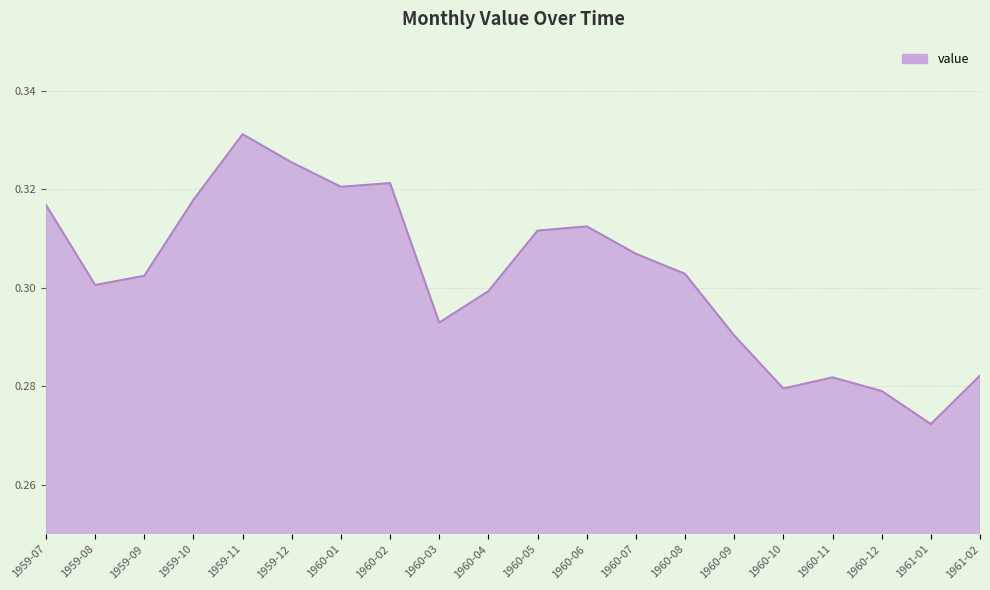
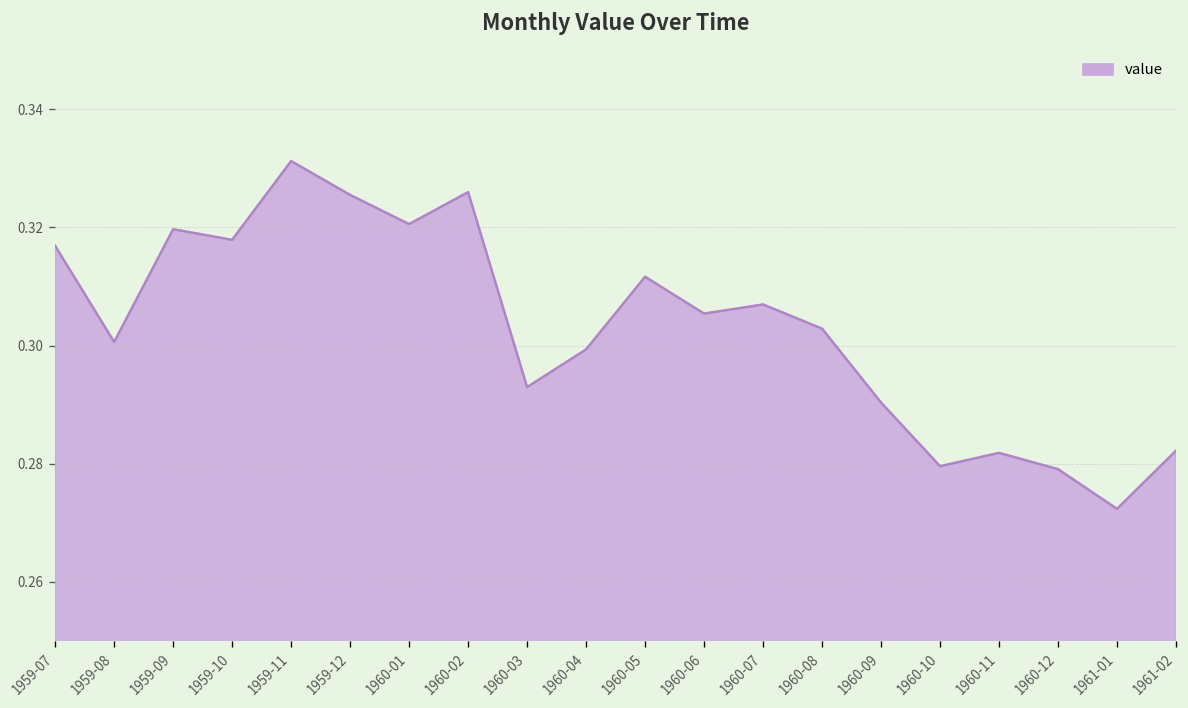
  {
    "1959-07": 0.317,
    "1959-08": 0.301,
-   "1959-09": 0.302,
+   "1959-09": 0.320,
    "1959-10": 0.318,
    "1959-11": 0.331,
    "1959-12": 0.325,
    "1960-01": 0.321,
-   "1960-02": 0.321,
+   "1960-02": 0.326,
    "1960-03": 0.293,
    "1960-04": 0.299,
    "1960-05": 0.312,
-   "1960-06": 0.313,
+   "1960-06": 0.305,
    "1960-07": 0.307,
    "1960-08": 0.303,
    "1960-09": 0.290,
    "1960-10": 0.280,
    "1960-11": 0.282,
    "1960-12": 0.279,
    "1961-01": 0.272,
    "1961-02": 0.282
  }
